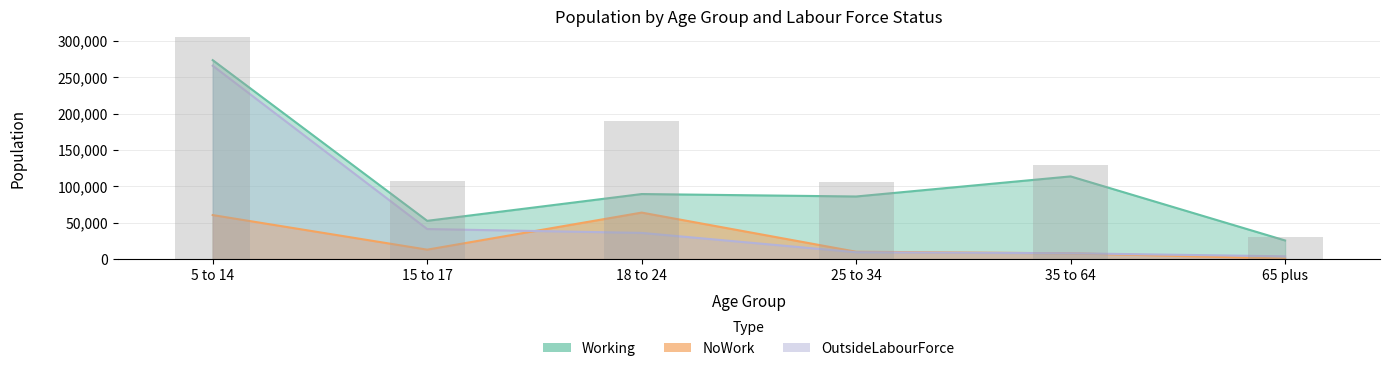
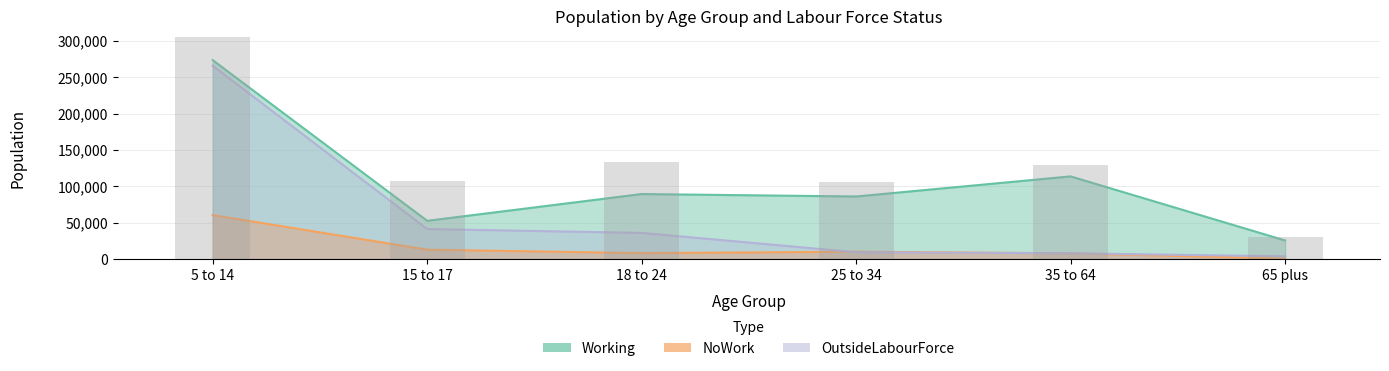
  {
    "NoWork": {
      "5 to 14": "60,000",
      "15 to 17": "10,000",
-     "18 to 24": "60,000"
+     "18 to 24": "10,000"
    }
  }
